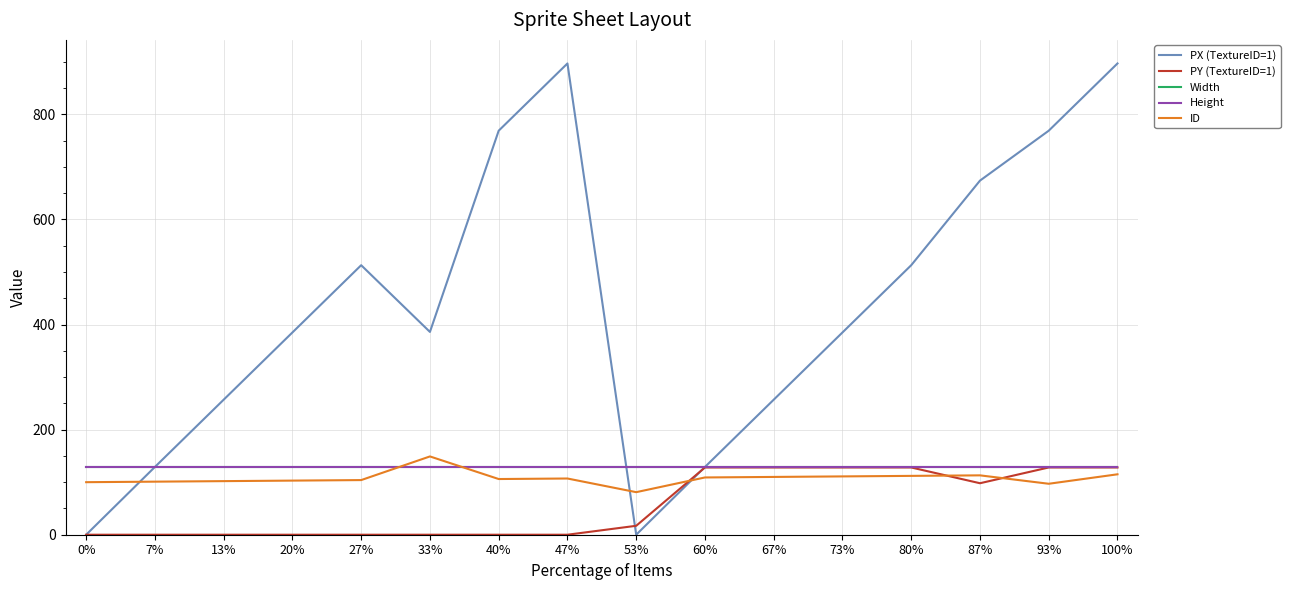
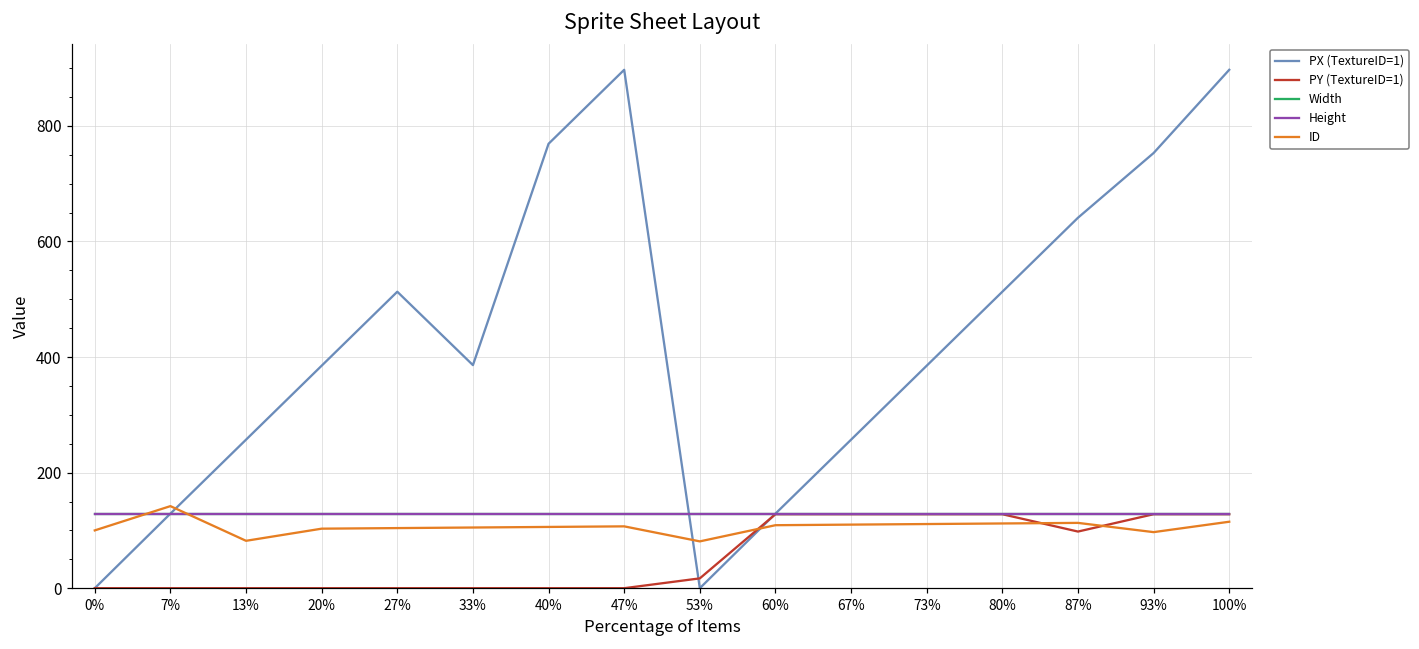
  {
    "PX (TextureID=1)": {
      "13%": 260,
      "20%": 390,
      "27%": 510,
      "33%": 390,
      "40%": 770,
      "47%": 900,
      "53%": 0,
      "67%": 260,
      "73%": 390,
      "80%": 510,
-     "87%": 670,
-     "93%": 770,
+     "87%": 640,
+     "93%": 750,
      "100%": 900
    },
    "PY (TextureID=1)": {
      "7%": 0,
      "13%": 0,
      "20%": 0,
      "27%": 0,
      "33%": 0,
      "40%": 0,
      "47%": 0,
      "53%": 20,
      "87%": 100
    },
    "Height": {
      "0%": 130,
      "13%": 130,
      "20%": 130,
      "27%": 130,
      "33%": 130,
      "40%": 130,
      "47%": 130,
      "53%": 130,
      "87%": 130
    },
    "ID": {
      "0%": 100,
-     "7%": 100,
-     "13%": 100,
+     "7%": 140,
+     "13%": 80,
      "20%": 100,
      "27%": 100,
-     "33%": 150,
+     "33%": 110,
      "40%": 110,
      "47%": 110,
      "53%": 80,
      "60%": 110,
      "67%": 110,
      "73%": 110,
      "80%": 110,
      "87%": 110,
      "93%": 100,
      "100%": 120
    }
  }
